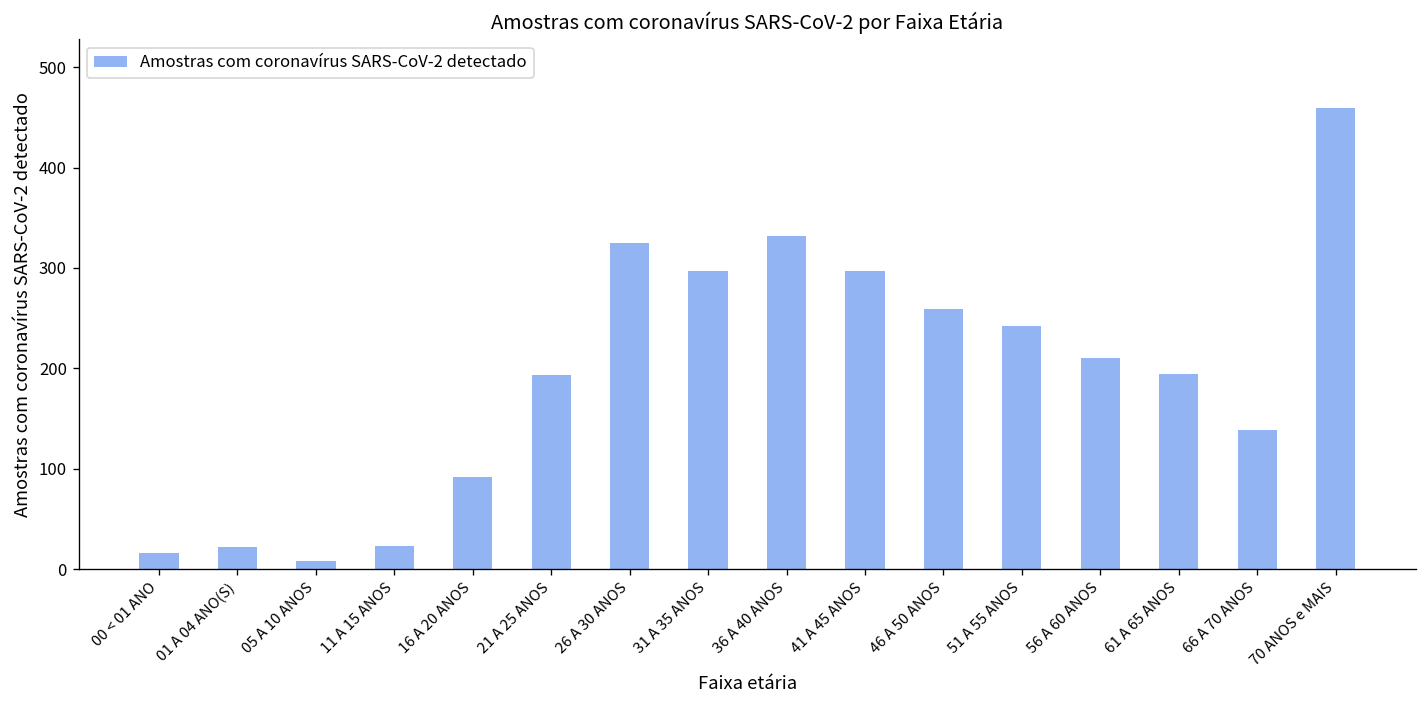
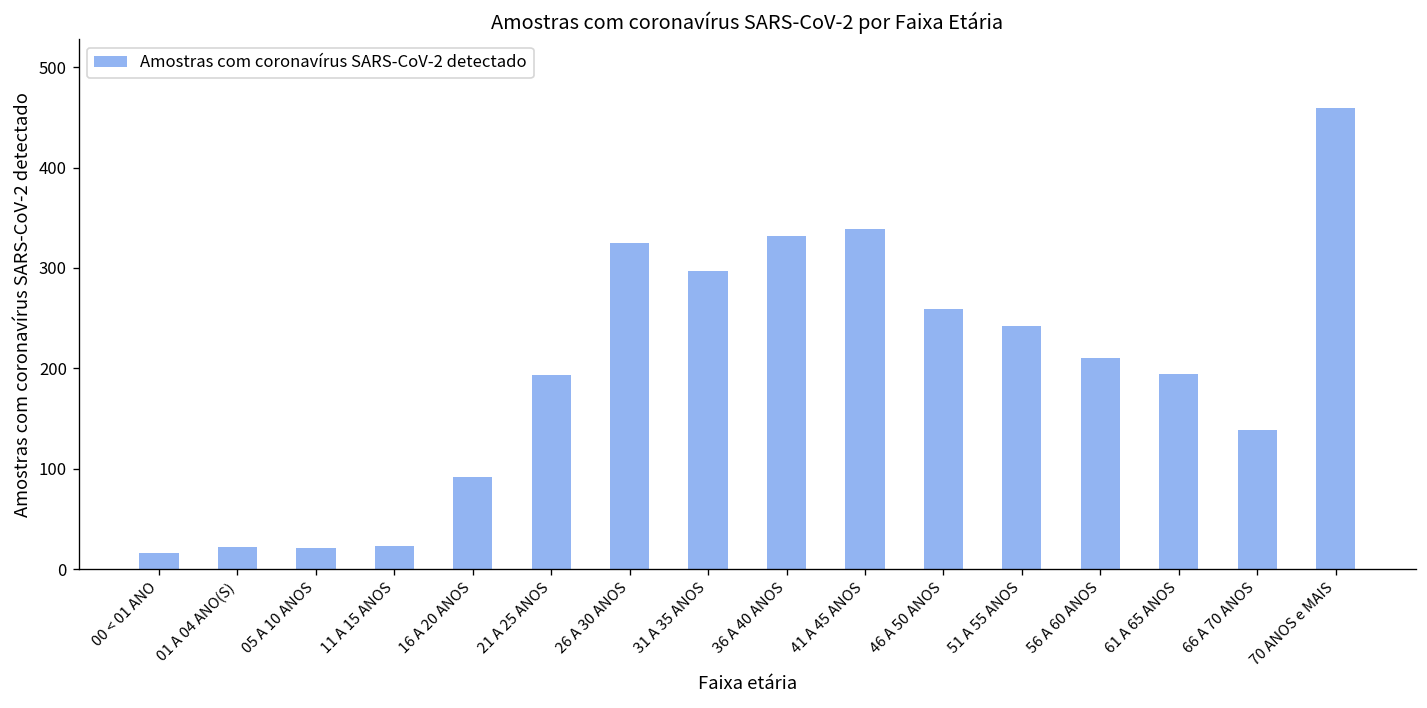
  {
    "00 < 01 ANO": 20,
    "01 A 04 ANO(S)": 20,
-   "05 A 10 ANOS": 10,
+   "05 A 10 ANOS": 20,
    "11 A 15 ANOS": 20,
    "16 A 20 ANOS": 90,
    "21 A 25 ANOS": 190,
    "26 A 30 ANOS": 330,
    "31 A 35 ANOS": 300,
    "36 A 40 ANOS": 330,
-   "41 A 45 ANOS": 300,
+   "41 A 45 ANOS": 340,
    "46 A 50 ANOS": 260,
    "51 A 55 ANOS": 240,
    "56 A 60 ANOS": 210,
    "61 A 65 ANOS": 190,
    "66 A 70 ANOS": 140,
    "70 ANOS e MAIS": 460
  }
